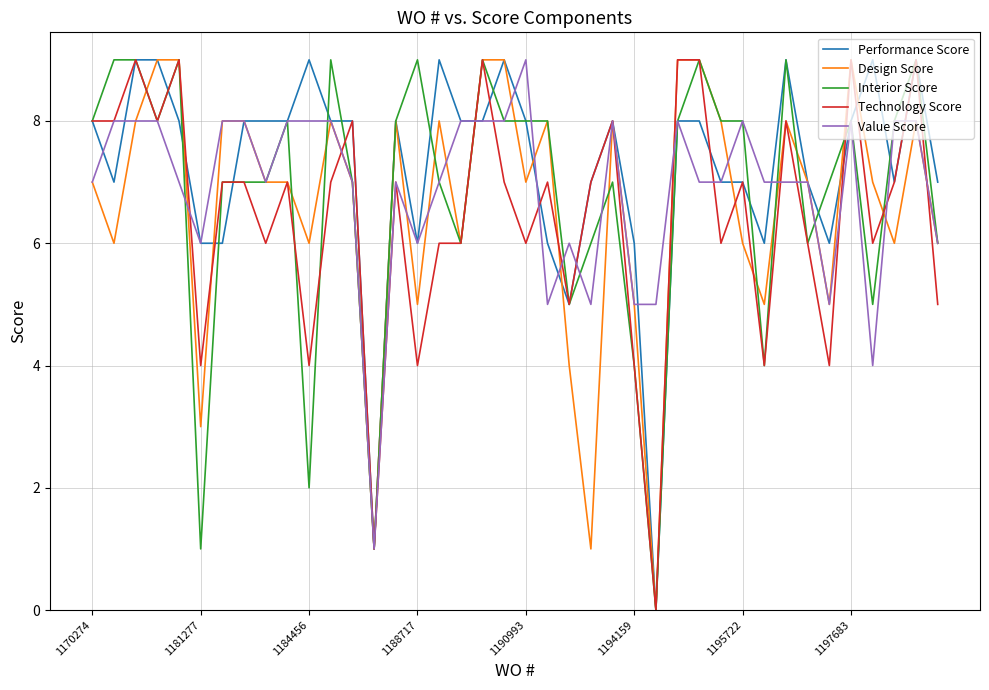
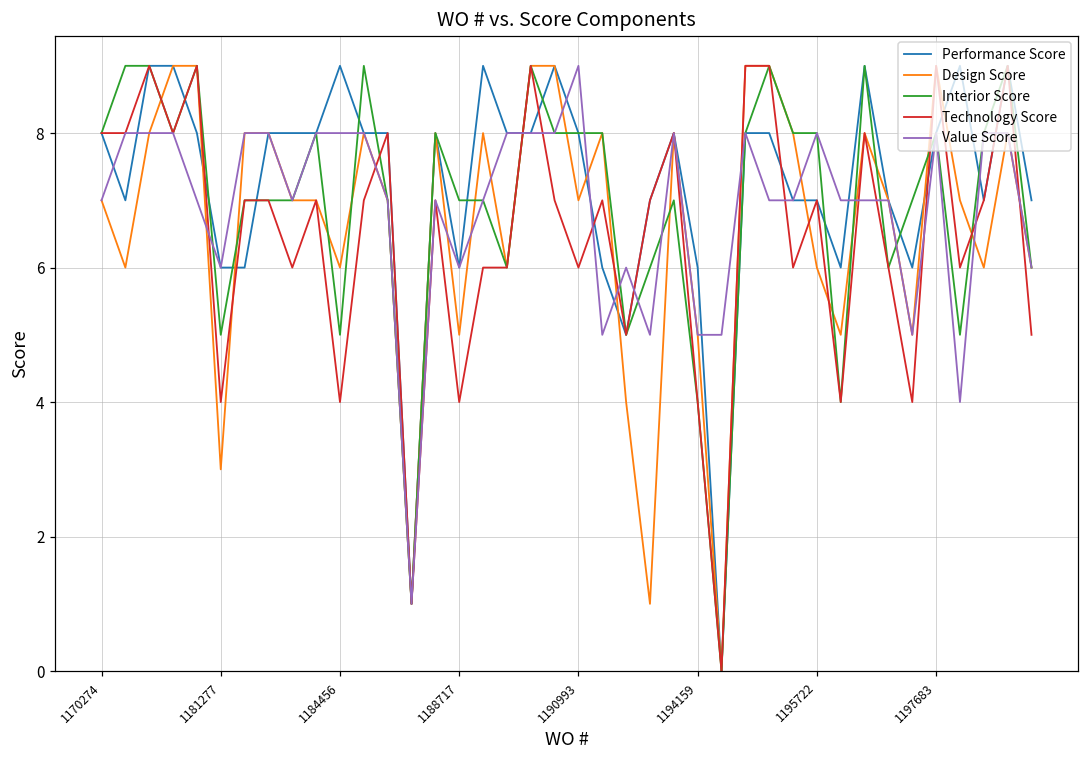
  {
    "Performance Score": {
      "1184456": 9,
      "1194159": 6
    },
    "Design Score": {
      "1181277": 3,
      "1184456": 6,
      "1188717": 5,
      "1190993": 7,
      "1195722": 6
    },
    "Interior Score": {
-     "1181277": 1,
-     "1184456": 2,
-     "1188717": 9
+     "1181277": 5,
+     "1184456": 5,
+     "1188717": 7
    },
    "Technology Score": {
      "1181277": 4,
      "1184456": 4,
      "1188717": 4,
      "1190993": 6
    },
    "Value Score": {
      "1184456": 8,
      "1190993": 9
    }
  }
